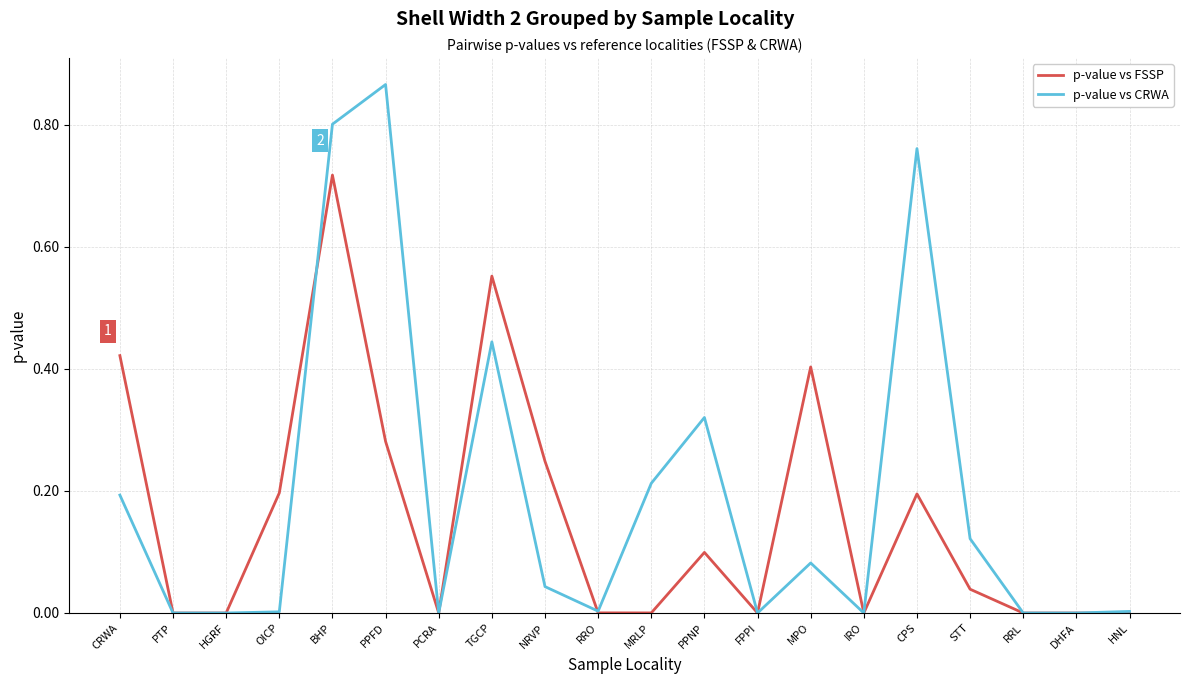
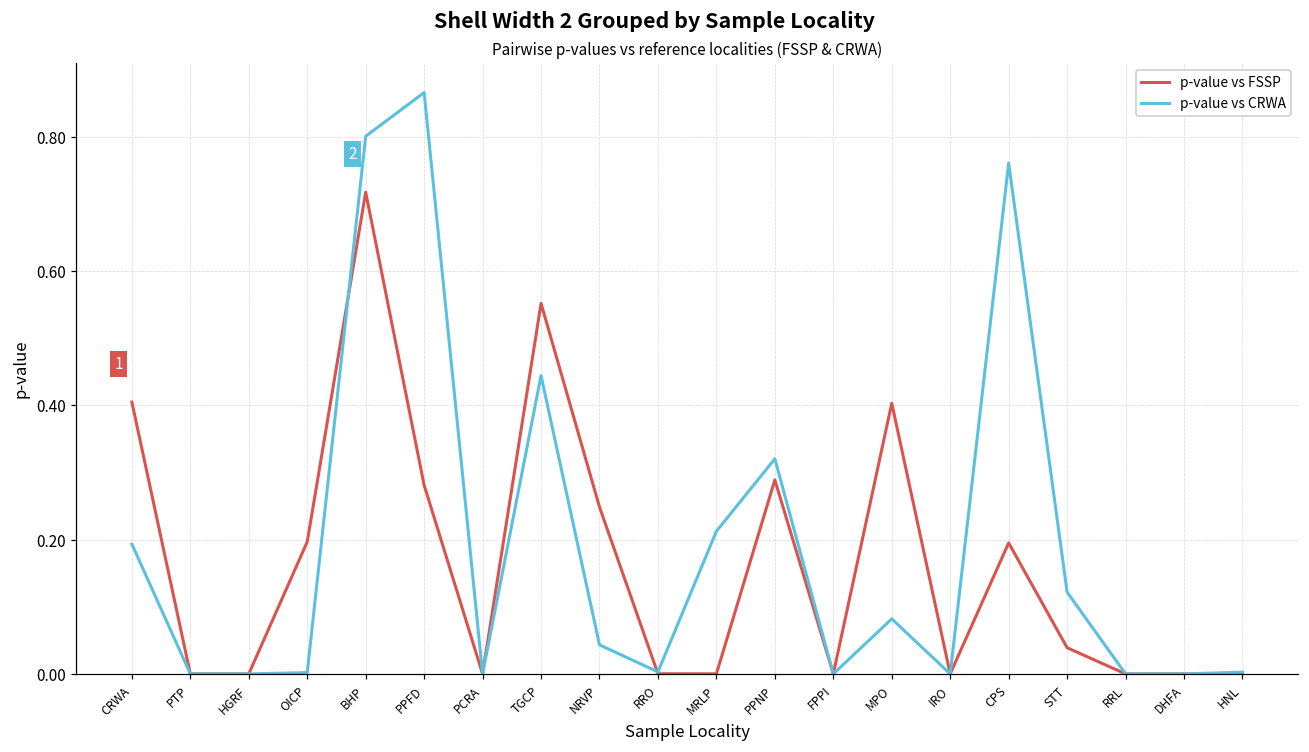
  {
    "p-value vs FSSP": {
-     "CRWA": 0.42,
+     "CRWA": 0.41,
      "OICP": 0.20,
      "BHP": 0.72,
      "PPFD": 0.28,
      "TGCP": 0.55,
      "NRVP": 0.25,
      "MRLP": 0.00,
-     "PPNP": 0.10,
+     "PPNP": 0.29,
      "MPO": 0.40,
      "CPS": 0.20,
      "STT": 0.04
    },
    "p-value vs CRWA": {
      "CRWA": 0.19,
      "OICP": 0.00,
      "PPFD": 0.87,
      "TGCP": 0.44,
      "NRVP": 0.04,
      "MRLP": 0.21,
      "PPNP": 0.32,
      "MPO": 0.08,
      "CPS": 0.76,
      "STT": 0.12
    }
  }
